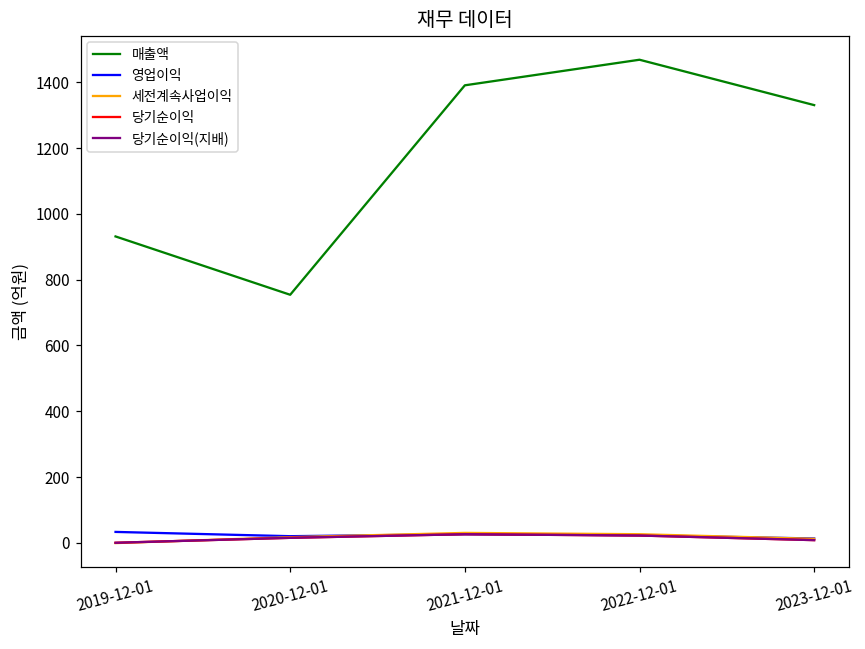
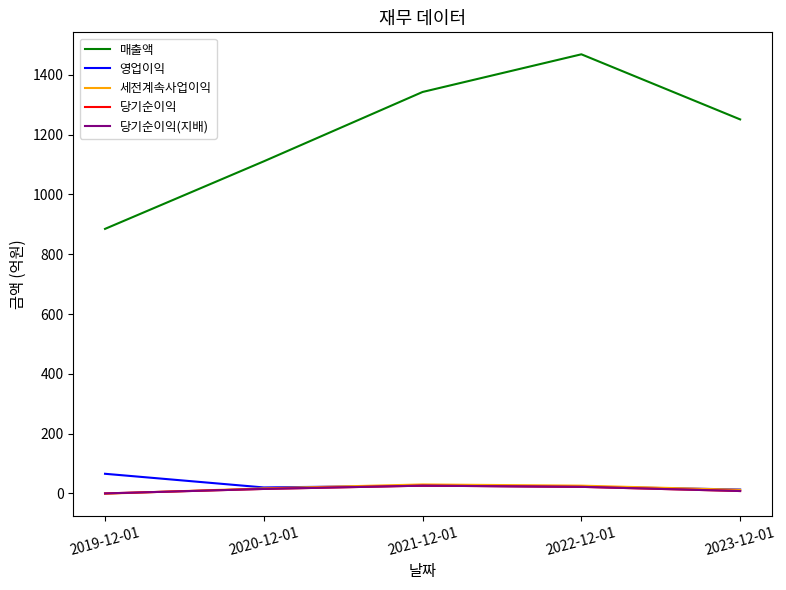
  {
    "매출액": {
-     "2019-12-01": 930,
-     "2020-12-01": 750,
-     "2021-12-01": 1390,
+     "2019-12-01": 890,
+     "2020-12-01": 1110,
+     "2021-12-01": 1340,
      "2022-12-01": 1470,
-     "2023-12-01": 1330
+     "2023-12-01": 1250
    },
    "영업이익": {
-     "2019-12-01": 30
+     "2019-12-01": 70
    }
  }
